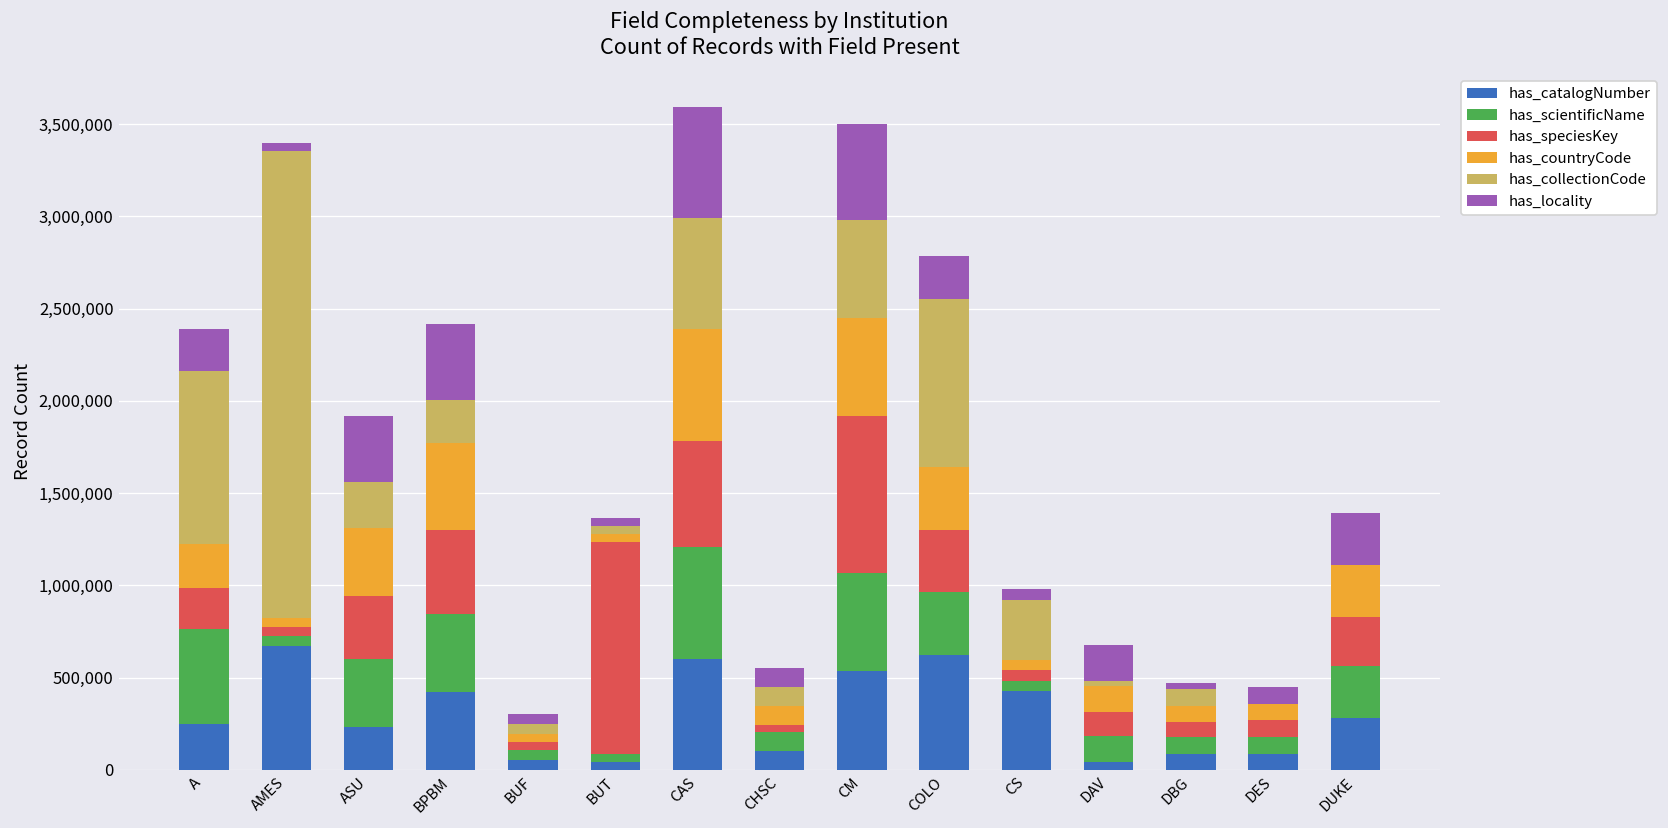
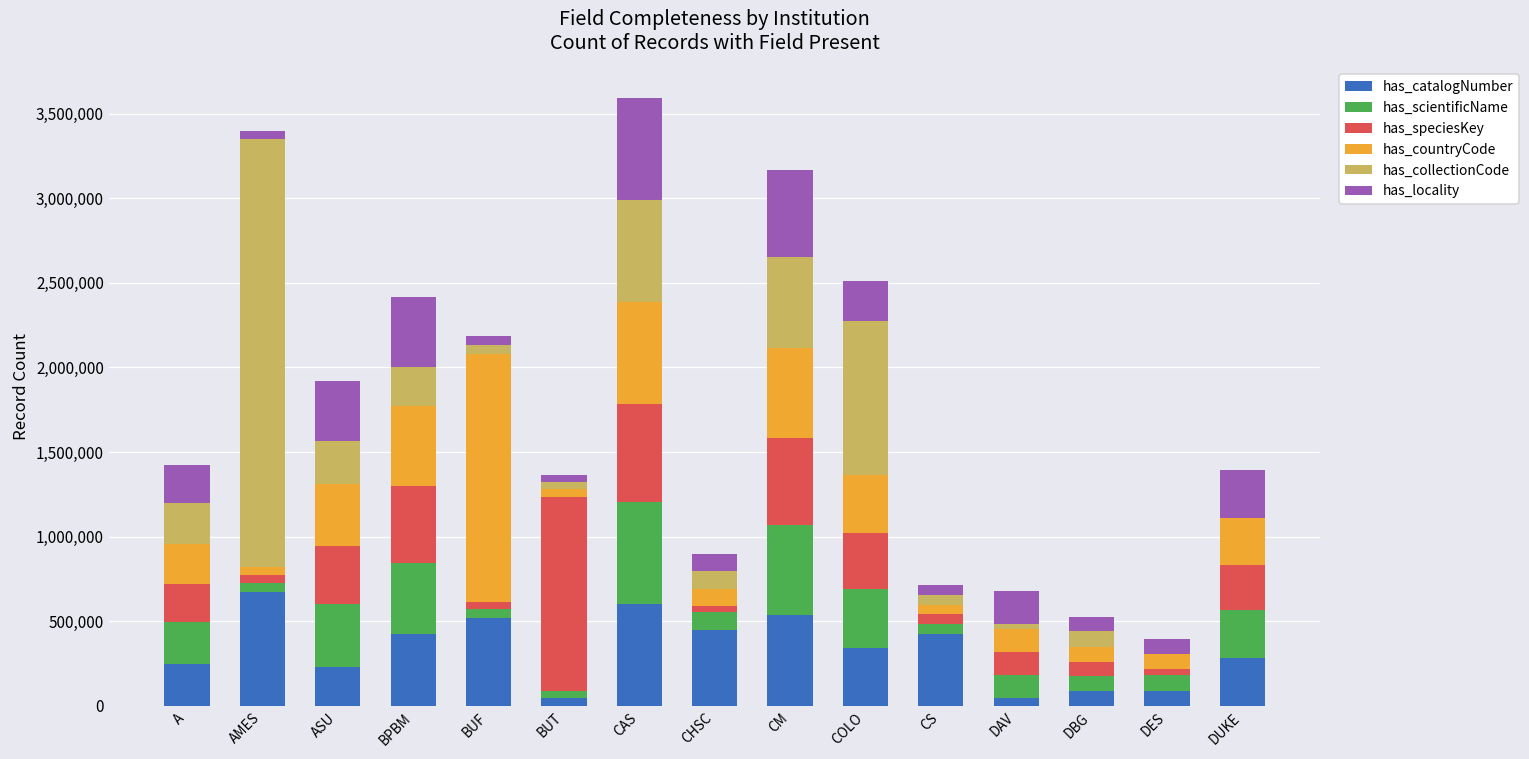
  {
    "has_catalogNumber": {
      "A": "250,000",
      "AMES": "670,000",
      "ASU": "230,000",
      "BPBM": "420,000",
-     "BUF": "50,000",
+     "BUF": "520,000",
      "BUT": "40,000",
      "CAS": "600,000",
-     "CHSC": "100,000",
+     "CHSC": "450,000",
      "CM": "530,000",
-     "COLO": "620,000",
+     "COLO": "340,000",
      "CS": "420,000",
      "DAV": "50,000",
      "DBG": "90,000",
      "DES": "90,000",
      "DUKE": "280,000"
    },
    "has_scientificName": {
-     "A": "520,000",
+     "A": "250,000",
      "AMES": "50,000",
      "ASU": "370,000",
      "BPBM": "420,000",
      "BUF": "50,000",
      "BUT": "40,000",
      "CAS": "600,000",
      "CHSC": "100,000",
      "CM": "530,000",
      "COLO": "340,000",
      "CS": "60,000",
      "DAV": "140,000",
      "DBG": "90,000",
      "DES": "90,000",
      "DUKE": "280,000"
    },
    "has_speciesKey": {
      "A": "220,000",
      "AMES": "50,000",
      "ASU": "340,000",
      "BPBM": "460,000",
      "BUF": "40,000",
      "BUT": "1,150,000",
      "CAS": "580,000",
      "CHSC": "40,000",
-     "CM": "850,000",
+     "CM": "520,000",
      "COLO": "340,000",
      "CS": "60,000",
      "DAV": "130,000",
      "DBG": "80,000",
-     "DES": "90,000",
+     "DES": "40,000",
      "DUKE": "270,000"
    },
    "has_countryCode": {
      "A": "240,000",
      "AMES": "50,000",
      "ASU": "370,000",
      "BPBM": "470,000",
-     "BUF": "50,000",
+     "BUF": "1,460,000",
      "BUT": "40,000",
      "CAS": "600,000",
      "CHSC": "100,000",
      "CM": "530,000",
      "COLO": "340,000",
      "CS": "60,000",
      "DAV": "140,000",
      "DBG": "90,000",
      "DES": "90,000",
      "DUKE": "280,000"
    },
    "has_collectionCode": {
-     "A": "940,000",
+     "A": "250,000",
      "AMES": "2,530,000",
      "ASU": "250,000",
      "BPBM": "230,000",
      "BUF": "50,000",
      "BUT": "40,000",
      "CAS": "600,000",
      "CHSC": "100,000",
      "CM": "530,000",
      "COLO": "910,000",
-     "CS": "320,000",
+     "CS": "60,000",
      "DAV": "30,000",
      "DBG": "90,000",
      "DES": "0",
      "DUKE": "0"
    },
    "has_locality": {
      "A": "230,000",
      "AMES": "50,000",
      "ASU": "360,000",
      "BPBM": "410,000",
      "BUF": "50,000",
      "BUT": "40,000",
      "CAS": "600,000",
      "CHSC": "100,000",
      "CM": "520,000",
      "COLO": "230,000",
      "CS": "60,000",
      "DAV": "200,000",
-     "DBG": "30,000",
+     "DBG": "80,000",
      "DES": "90,000",
      "DUKE": "280,000"
    }
  }
